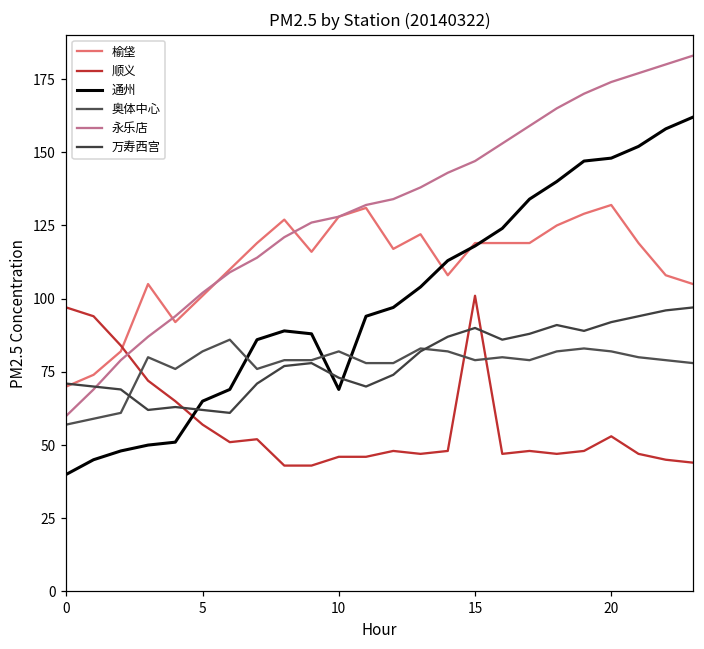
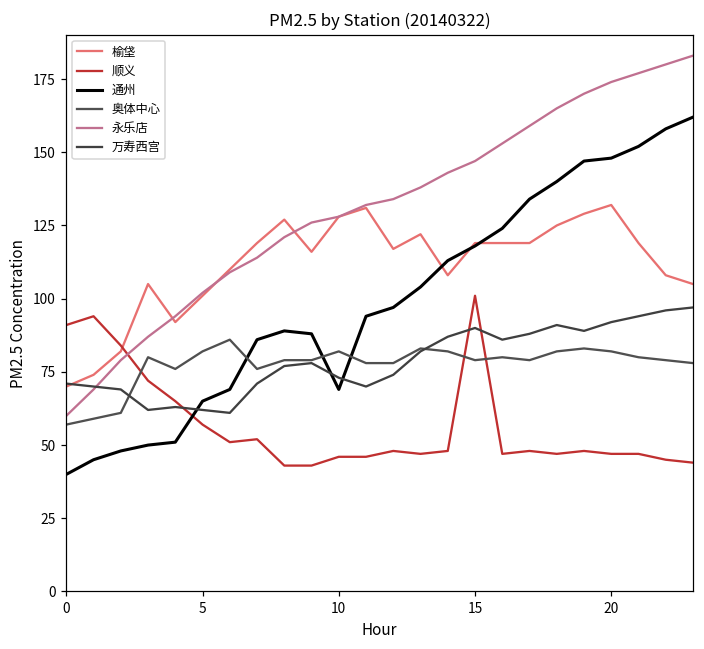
  {
    "顺义": {
-     "0": 97,
+     "0": 91,
      "5": 57,
      "10": 46,
      "15": 101,
-     "20": 53
+     "20": 47
    },
    "通州": {
      "0": 40,
      "5": 65,
      "10": 69,
      "15": 118,
      "20": 148
    }
  }
